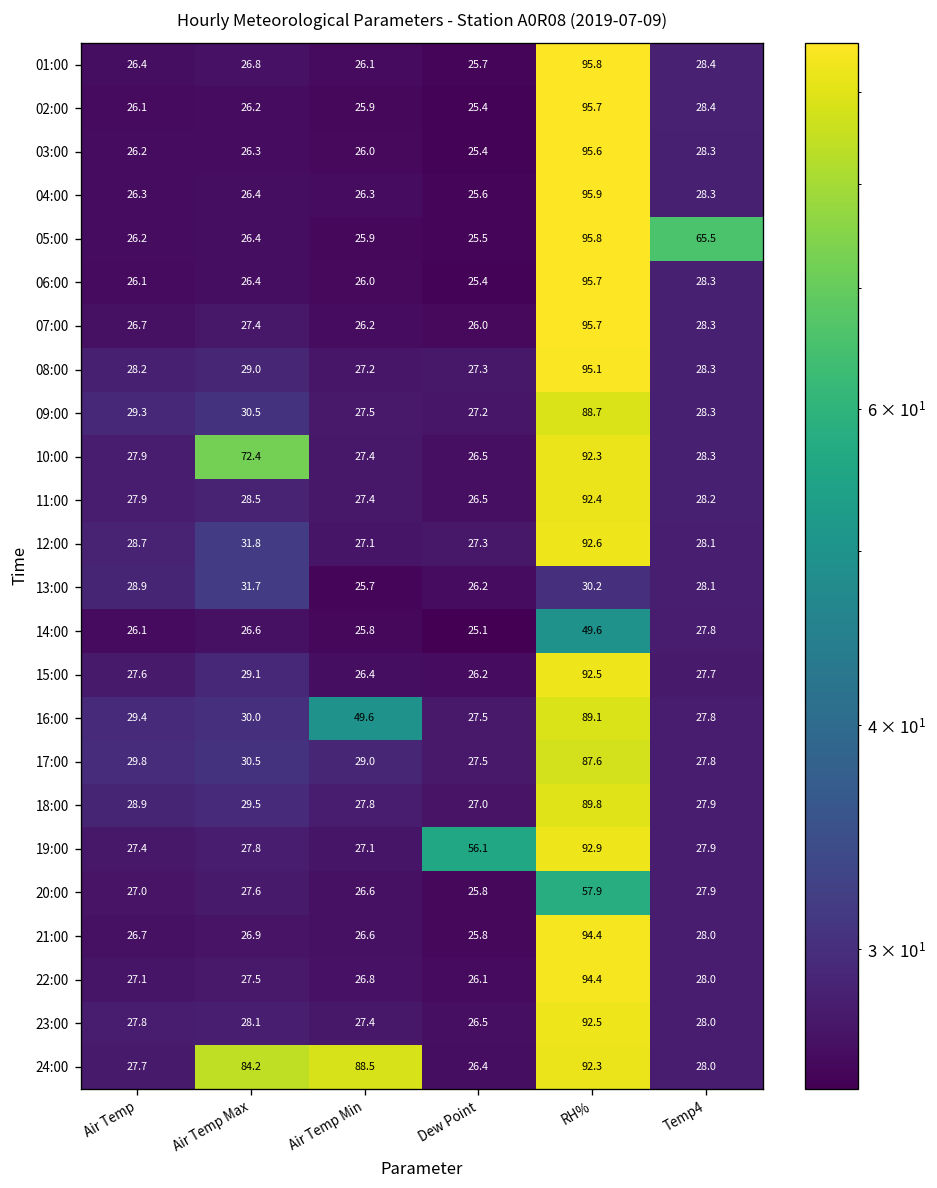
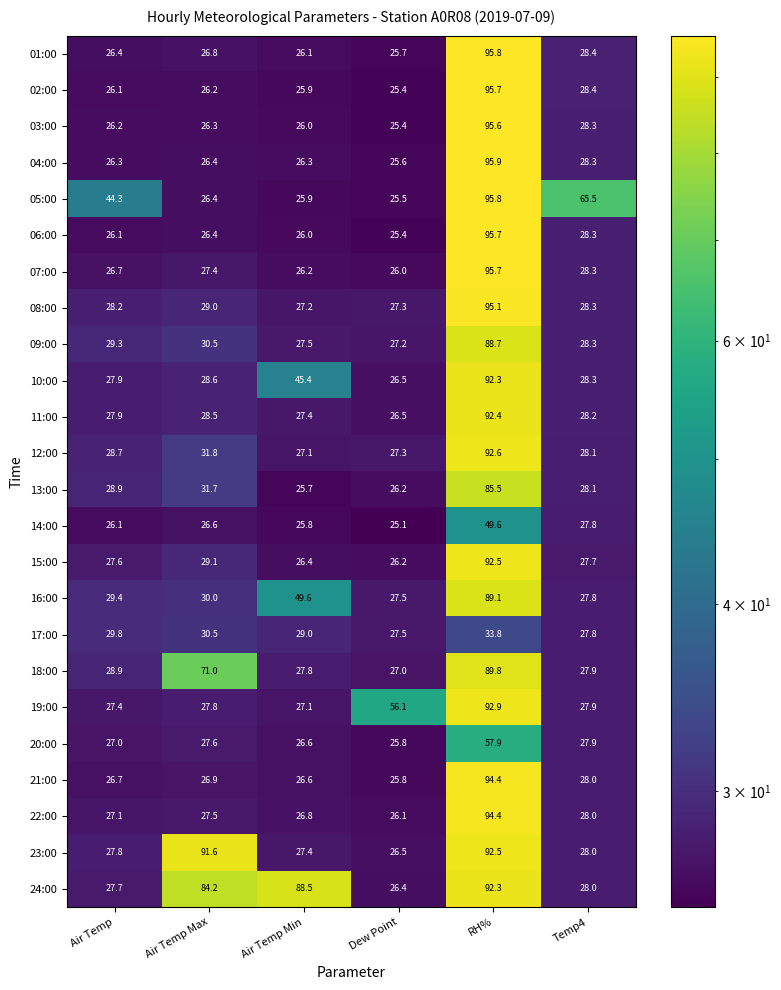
  {
    "01:00": {
      "Air Temp": 26.4,
      "Air Temp Max": 26.8,
      "Air Temp Min": 26.1,
      "Dew Point": 25.7,
      "RH%": 95.8,
      "Temp4": 28.4
    },
    "02:00": {
      "Air Temp": 26.1,
      "Air Temp Max": 26.2,
      "Air Temp Min": 25.9,
      "Dew Point": 25.4,
      "RH%": 95.7,
      "Temp4": 28.4
    },
    "03:00": {
      "Air Temp": 26.2,
      "Air Temp Max": 26.3,
      "Air Temp Min": 26.0,
      "Dew Point": 25.4,
      "RH%": 95.6,
      "Temp4": 28.3
    },
    "04:00": {
      "Air Temp": 26.3,
      "Air Temp Max": 26.4,
      "Air Temp Min": 26.3,
      "Dew Point": 25.6,
      "RH%": 95.9,
      "Temp4": 28.3
    },
    "05:00": {
-     "Air Temp": 26.2,
+     "Air Temp": 44.3,
      "Air Temp Max": 26.4,
      "Air Temp Min": 25.9,
      "Dew Point": 25.5,
      "RH%": 95.8,
      "Temp4": 65.5
    },
    "06:00": {
      "Air Temp": 26.1,
      "Air Temp Max": 26.4,
      "Air Temp Min": 26.0,
      "Dew Point": 25.4,
      "RH%": 95.7,
      "Temp4": 28.3
    },
    "07:00": {
      "Air Temp": 26.7,
      "Air Temp Max": 27.4,
      "Air Temp Min": 26.2,
      "Dew Point": 26.0,
      "RH%": 95.7,
      "Temp4": 28.3
    },
    "08:00": {
      "Air Temp": 28.2,
      "Air Temp Max": 29.0,
      "Air Temp Min": 27.2,
      "Dew Point": 27.3,
      "RH%": 95.1,
      "Temp4": 28.3
    },
    "09:00": {
      "Air Temp": 29.3,
      "Air Temp Max": 30.5,
      "Air Temp Min": 27.5,
      "Dew Point": 27.2,
      "RH%": 88.7,
      "Temp4": 28.3
    },
    "10:00": {
      "Air Temp": 27.9,
-     "Air Temp Max": 72.4,
-     "Air Temp Min": 27.4,
+     "Air Temp Max": 28.6,
+     "Air Temp Min": 45.4,
      "Dew Point": 26.5,
      "RH%": 92.3,
      "Temp4": 28.3
    },
    "11:00": {
      "Air Temp": 27.9,
      "Air Temp Max": 28.5,
      "Air Temp Min": 27.4,
      "Dew Point": 26.5,
      "RH%": 92.4,
      "Temp4": 28.2
    },
    "12:00": {
      "Air Temp": 28.7,
      "Air Temp Max": 31.8,
      "Air Temp Min": 27.1,
      "Dew Point": 27.3,
      "RH%": 92.6,
      "Temp4": 28.1
    },
    "13:00": {
      "Air Temp": 28.9,
      "Air Temp Max": 31.7,
      "Air Temp Min": 25.7,
      "Dew Point": 26.2,
-     "RH%": 30.2,
+     "RH%": 85.5,
      "Temp4": 28.1
    },
    "14:00": {
      "Air Temp": 26.1,
      "Air Temp Max": 26.6,
      "Air Temp Min": 25.8,
      "Dew Point": 25.1,
      "RH%": 49.6,
      "Temp4": 27.8
    },
    "15:00": {
      "Air Temp": 27.6,
      "Air Temp Max": 29.1,
      "Air Temp Min": 26.4,
      "Dew Point": 26.2,
      "RH%": 92.5,
      "Temp4": 27.7
    },
    "16:00": {
      "Air Temp": 29.4,
      "Air Temp Max": 30.0,
      "Air Temp Min": 49.6,
      "Dew Point": 27.5,
      "RH%": 89.1,
      "Temp4": 27.8
    },
    "17:00": {
      "Air Temp": 29.8,
      "Air Temp Max": 30.5,
      "Air Temp Min": 29.0,
      "Dew Point": 27.5,
-     "RH%": 87.6,
+     "RH%": 33.8,
      "Temp4": 27.8
    },
    "18:00": {
      "Air Temp": 28.9,
-     "Air Temp Max": 29.5,
+     "Air Temp Max": 71.0,
      "Air Temp Min": 27.8,
      "Dew Point": 27.0,
      "RH%": 89.8,
      "Temp4": 27.9
    },
    "19:00": {
      "Air Temp": 27.4,
      "Air Temp Max": 27.8,
      "Air Temp Min": 27.1,
      "Dew Point": 56.1,
      "RH%": 92.9,
      "Temp4": 27.9
    },
    "20:00": {
      "Air Temp": 27.0,
      "Air Temp Max": 27.6,
      "Air Temp Min": 26.6,
      "Dew Point": 25.8,
      "RH%": 57.9,
      "Temp4": 27.9
    },
    "21:00": {
      "Air Temp": 26.7,
      "Air Temp Max": 26.9,
      "Air Temp Min": 26.6,
      "Dew Point": 25.8,
      "RH%": 94.4,
      "Temp4": 28.0
    },
    "22:00": {
      "Air Temp": 27.1,
      "Air Temp Max": 27.5,
      "Air Temp Min": 26.8,
      "Dew Point": 26.1,
      "RH%": 94.4,
      "Temp4": 28.0
    },
    "23:00": {
      "Air Temp": 27.8,
-     "Air Temp Max": 28.1,
+     "Air Temp Max": 91.6,
      "Air Temp Min": 27.4,
      "Dew Point": 26.5,
      "RH%": 92.5,
      "Temp4": 28.0
    },
    "24:00": {
      "Air Temp": 27.7,
      "Air Temp Max": 84.2,
      "Air Temp Min": 88.5,
      "Dew Point": 26.4,
      "RH%": 92.3,
      "Temp4": 28.0
    }
  }
